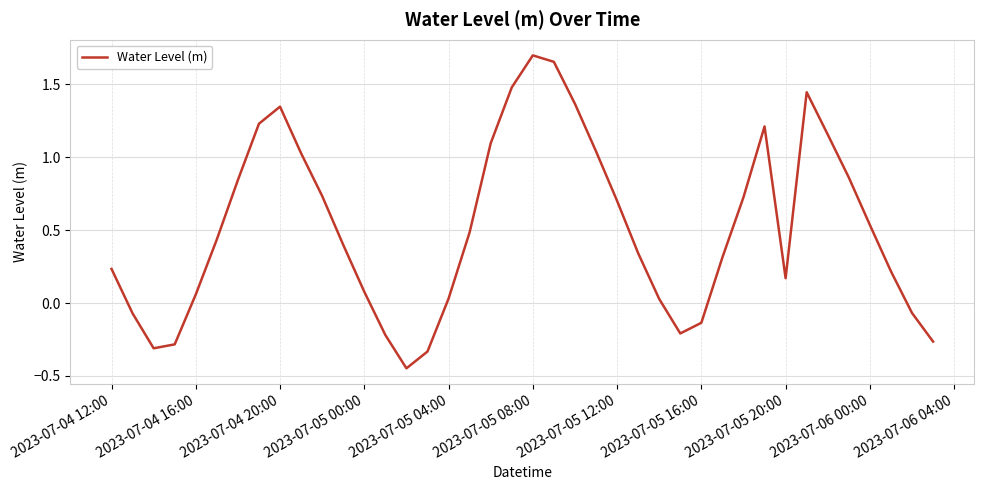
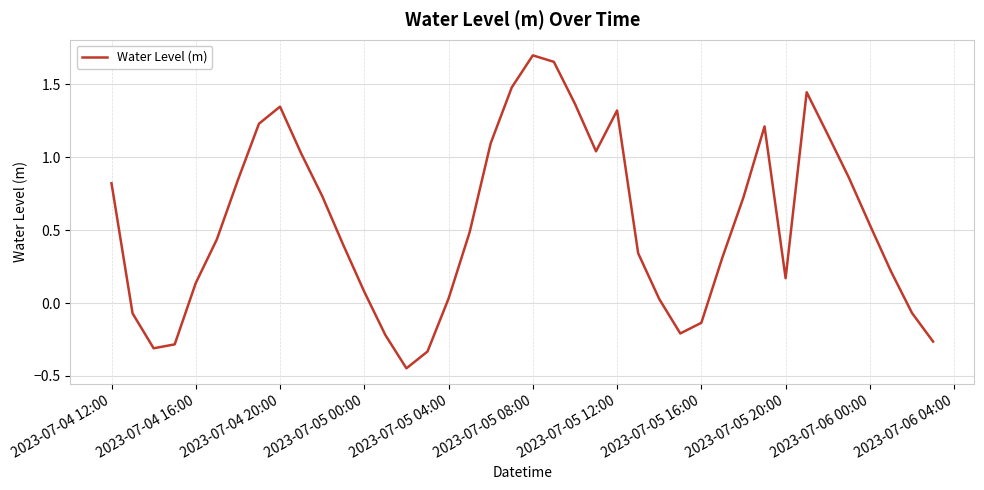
  {
-   "2023-07-04 12:00": 0.23,
-   "2023-07-04 16:00": 0.06,
+   "2023-07-04 12:00": 0.82,
+   "2023-07-04 16:00": 0.14,
    "2023-07-04 20:00": 1.35,
    "2023-07-05 00:00": 0.08,
    "2023-07-05 04:00": 0.03,
    "2023-07-05 08:00": 1.70,
-   "2023-07-05 12:00": 0.70,
+   "2023-07-05 12:00": 1.32,
    "2023-07-05 16:00": -0.14,
    "2023-07-05 20:00": 0.17,
    "2023-07-06 00:00": 0.54
  }
